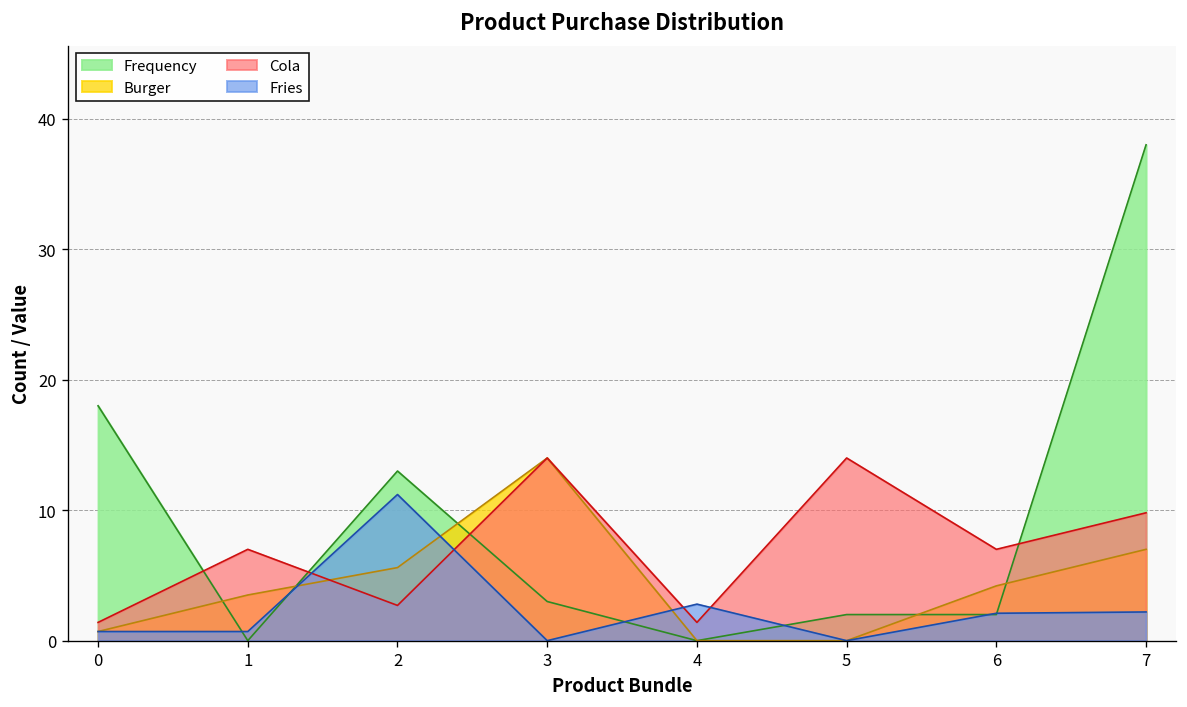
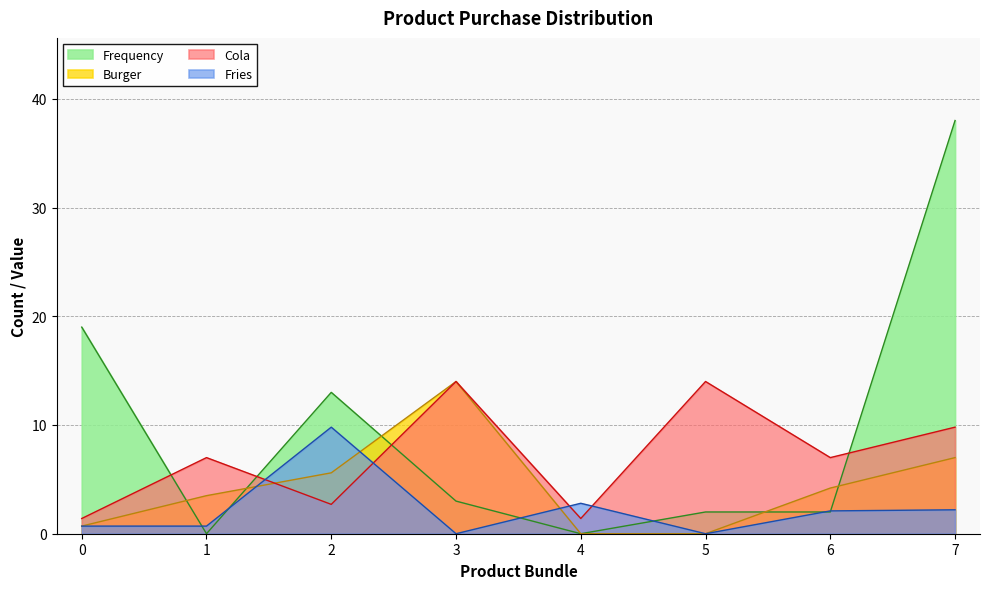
  {
    "Frequency": {
-     "0": 18,
+     "0": 19,
      "1": 0,
      "2": 13,
      "3": 3,
      "5": 2,
      "7": 38
    },
    "Burger": {
      "1": 3.5,
      "2": 5.6,
      "6": 4.2,
      "7": 7.0
    },
    "Cola": {
      "0": 1.4,
      "1": 7.0,
      "2": 2.7,
      "4": 1.4,
      "5": 14.0,
      "6": 7.0,
      "7": 9.8
    },
    "Fries": {
      "1": 0.7,
-     "2": 11.2,
+     "2": 9.8,
      "3": 0.0,
      "4": 2.8,
      "7": 2.2
    }
  }
